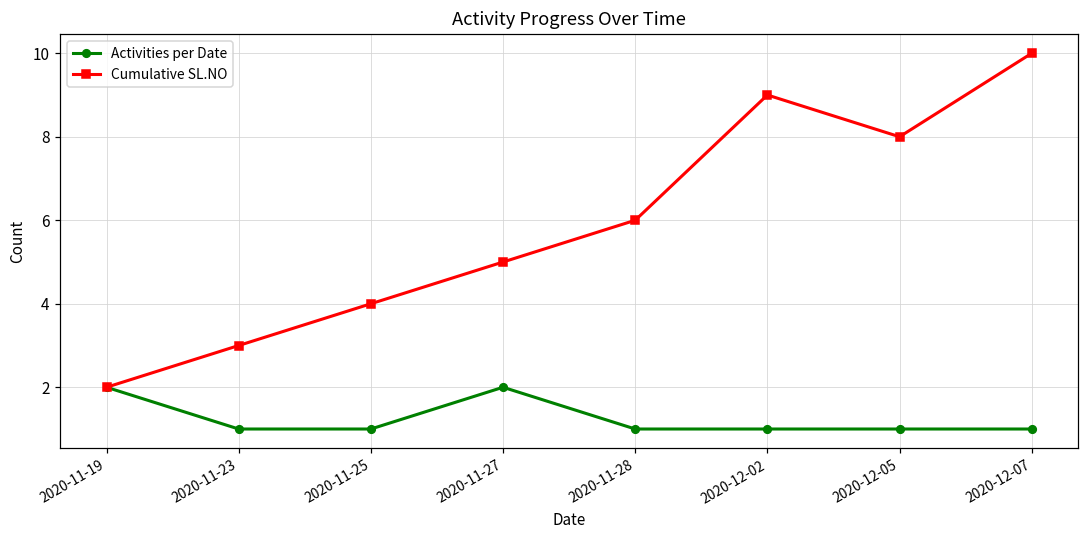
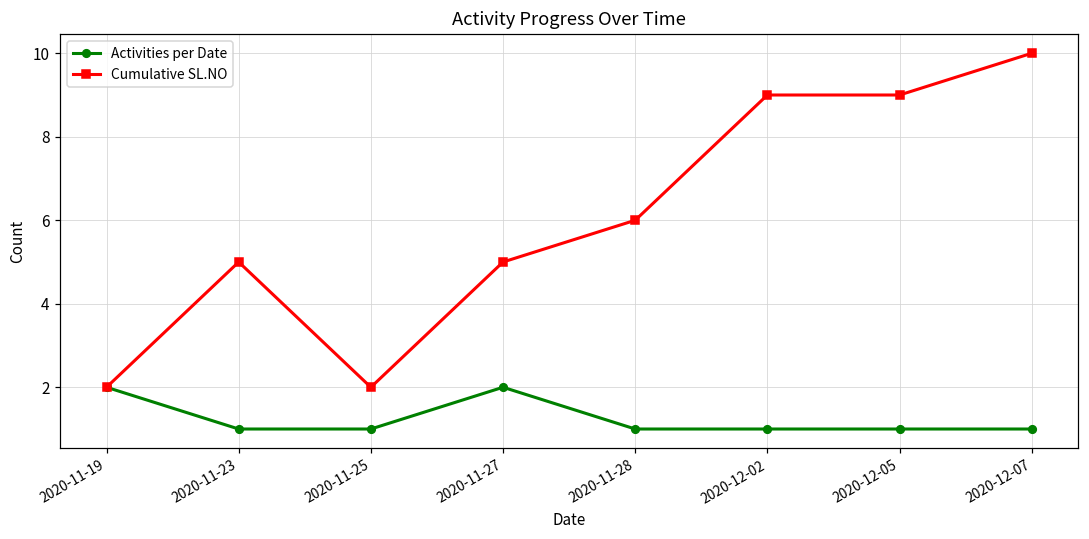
  {
    "Activities per Date": {
      "2020-11-23": 1,
      "2020-11-25": 1,
      "2020-11-27": 2,
      "2020-11-28": 1,
      "2020-12-02": 1,
      "2020-12-05": 1,
      "2020-12-07": 1
    },
    "Cumulative SL.NO": {
-     "2020-11-23": 3,
-     "2020-11-25": 4,
+     "2020-11-23": 5,
+     "2020-11-25": 2,
      "2020-11-27": 5,
      "2020-11-28": 6,
      "2020-12-02": 9,
-     "2020-12-05": 8,
+     "2020-12-05": 9,
      "2020-12-07": 10
    }
  }
